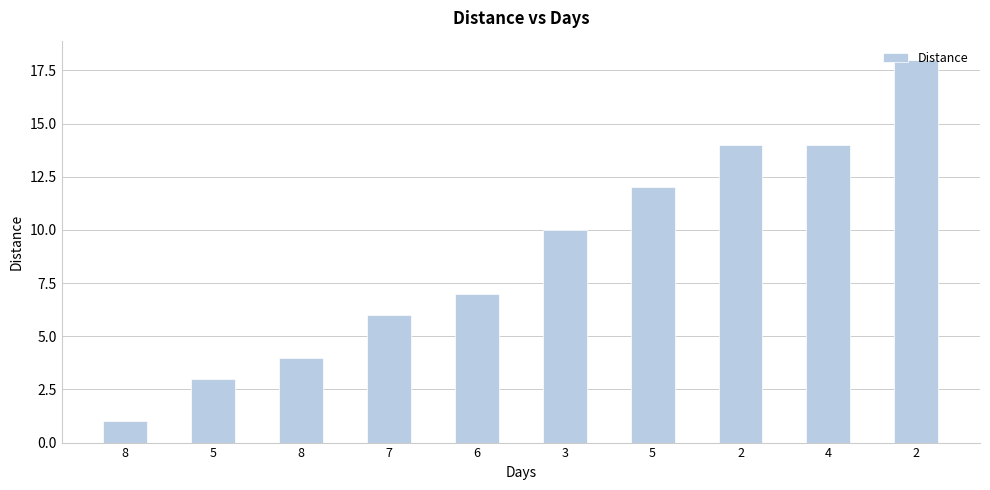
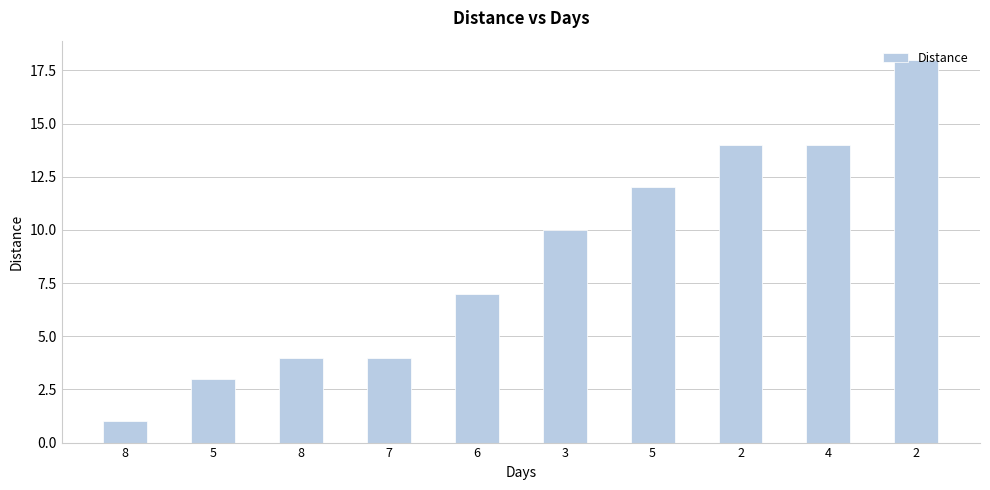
  {
-   "7": 6,
+   "7": 4,
    "6": 7,
    "3": 10,
    "4": 14
  }
